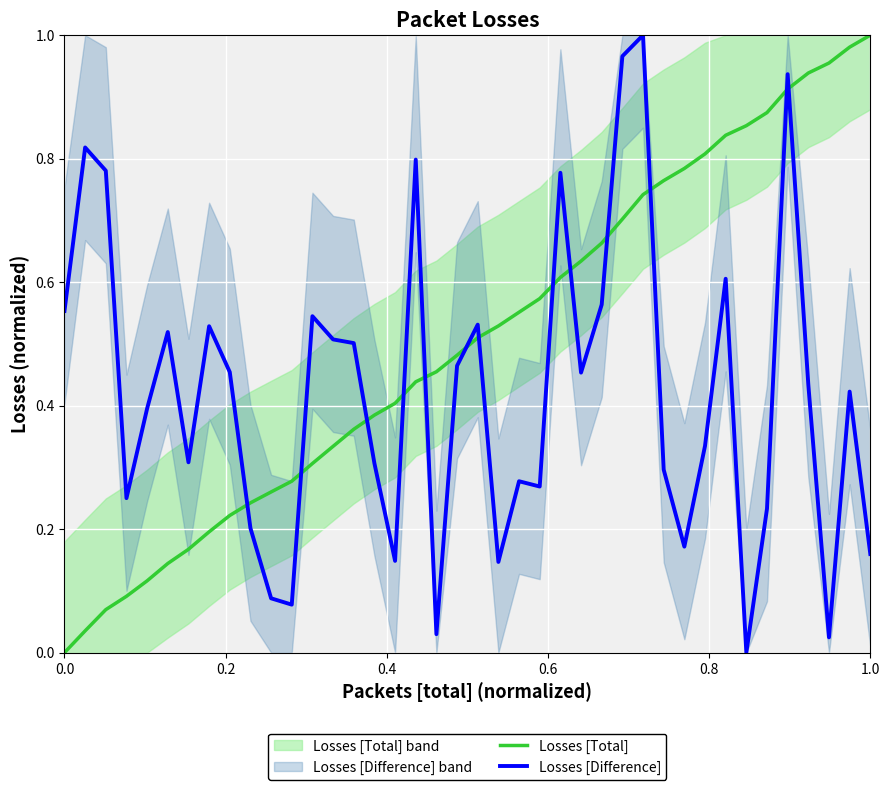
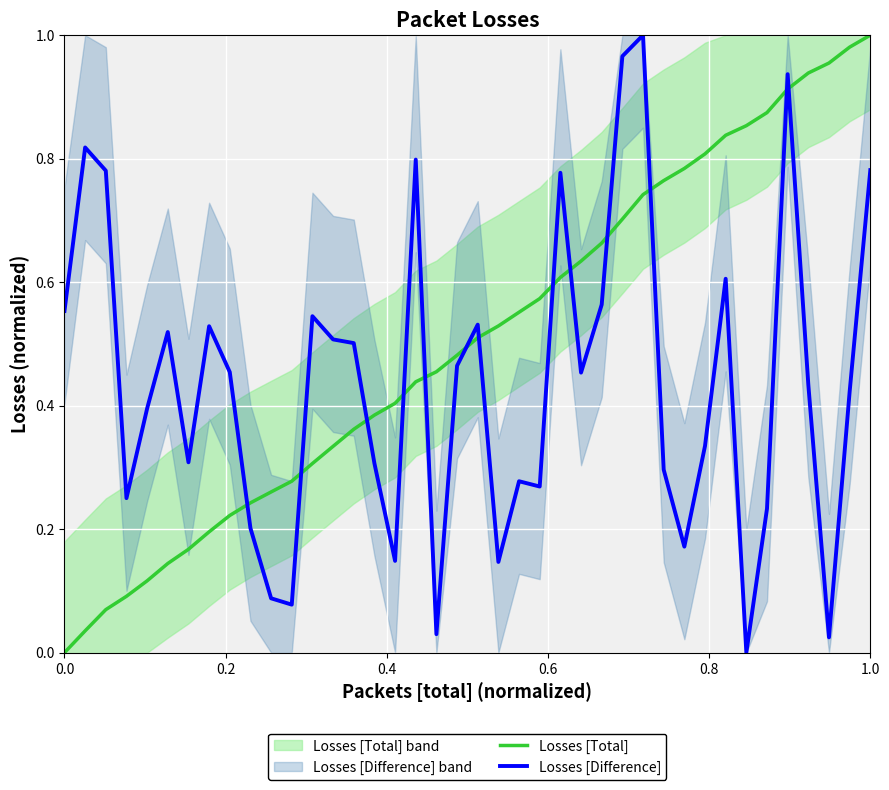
  {
    "Losses [Total]": {
      "0.0": 0.00
    },
    "Losses [Total] band": {
      "0.0": 0.18
    },
    "Losses [Difference]": {
      "0.0": 0.55,
-     "1.0": 0.16
+     "1.0": 0.78
    }
  }
